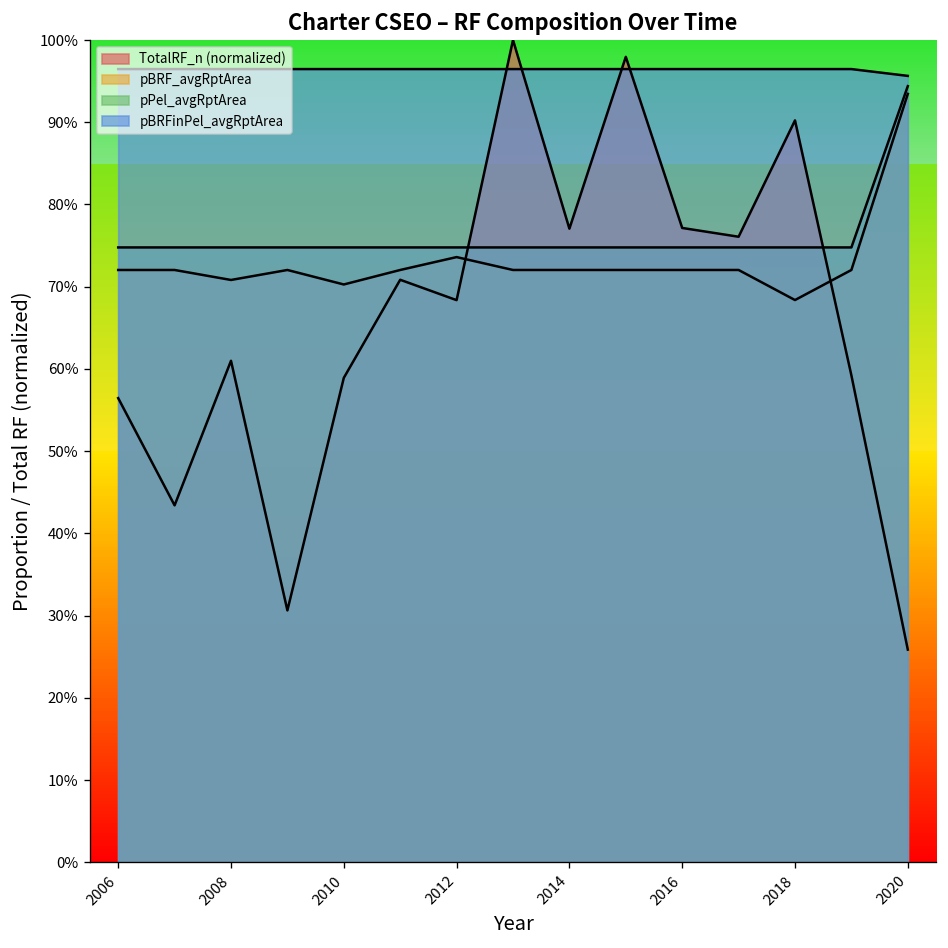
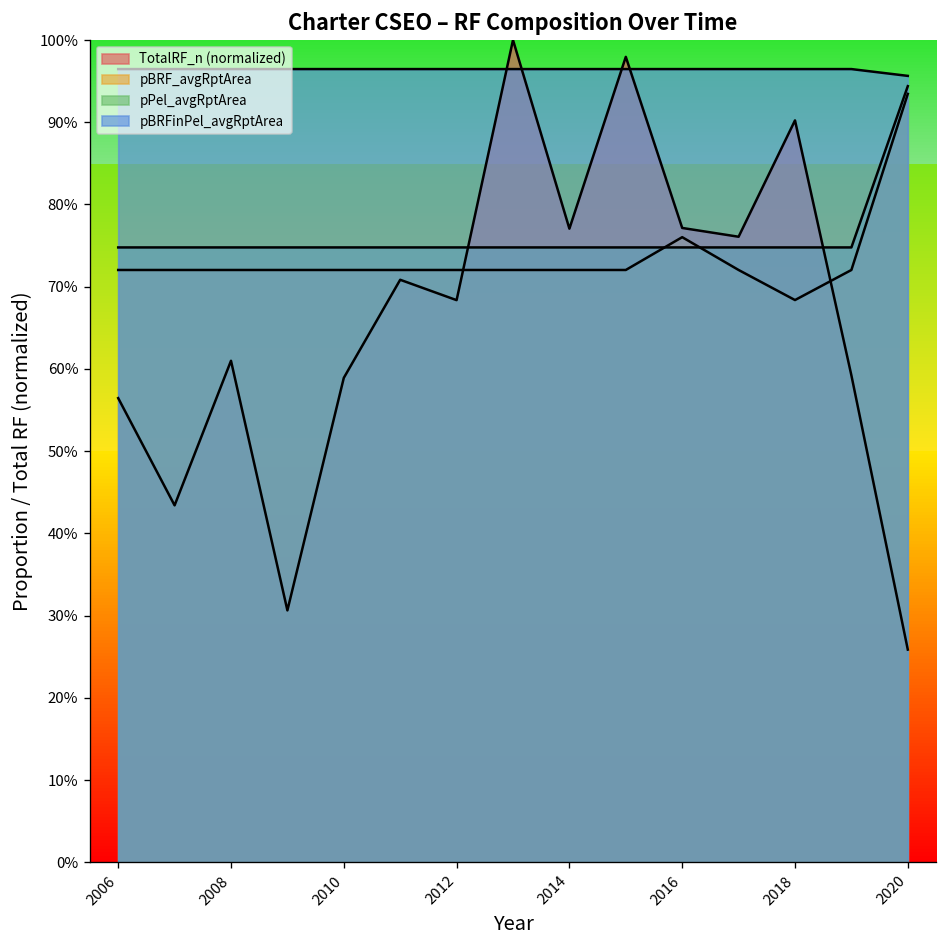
  {
    "TotalRF_n (normalized)": {
      "2006": "56%",
      "2008": "61%",
      "2010": "59%",
      "2012": "68%",
      "2014": "77%",
      "2016": "77%",
      "2018": "90%",
      "2020": "26%"
    },
    "pBRF_avgRptArea": {
      "2006": "72%",
-     "2008": "71%",
-     "2010": "70%",
-     "2012": "74%",
+     "2008": "72%",
+     "2010": "72%",
+     "2012": "72%",
      "2014": "72%",
-     "2016": "72%",
+     "2016": "76%",
      "2018": "68%",
      "2020": "93%"
    },
    "pPel_avgRptArea": {
      "2006": "75%",
      "2008": "75%",
      "2010": "75%",
      "2012": "75%",
      "2014": "75%",
      "2016": "75%",
      "2018": "75%",
      "2020": "94%"
    },
    "pBRFinPel_avgRptArea": {
      "2010": "96%",
      "2012": "96%",
      "2014": "96%",
      "2016": "96%",
      "2018": "96%",
      "2020": "96%"
    }
  }
